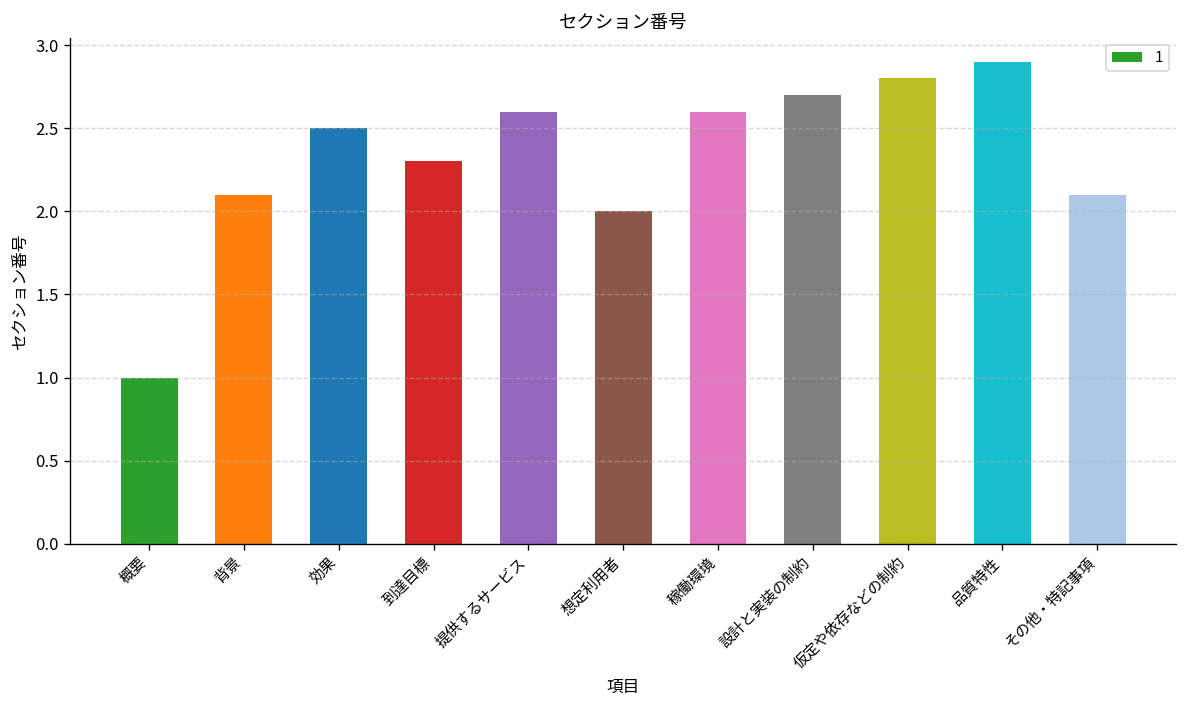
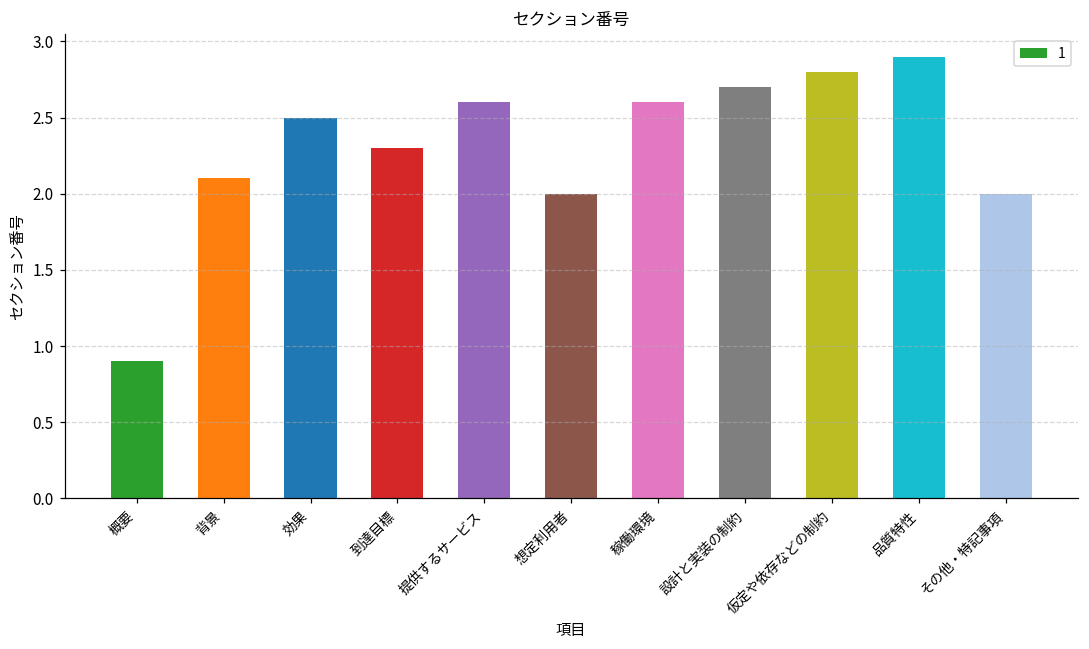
  {
-   "概要": 1.0,
+   "概要": 0.9,
    "背景": 2.1,
    "効果": 2.5,
    "到達目標": 2.3,
    "提供するサービス": 2.6,
    "想定利用者": 2.0,
    "稼働環境": 2.6,
    "設計と実装の制約": 2.7,
    "仮定や依存などの制約": 2.8,
    "品質特性": 2.9,
-   "その他・特記事項": 2.1
+   "その他・特記事項": 2.0
  }
